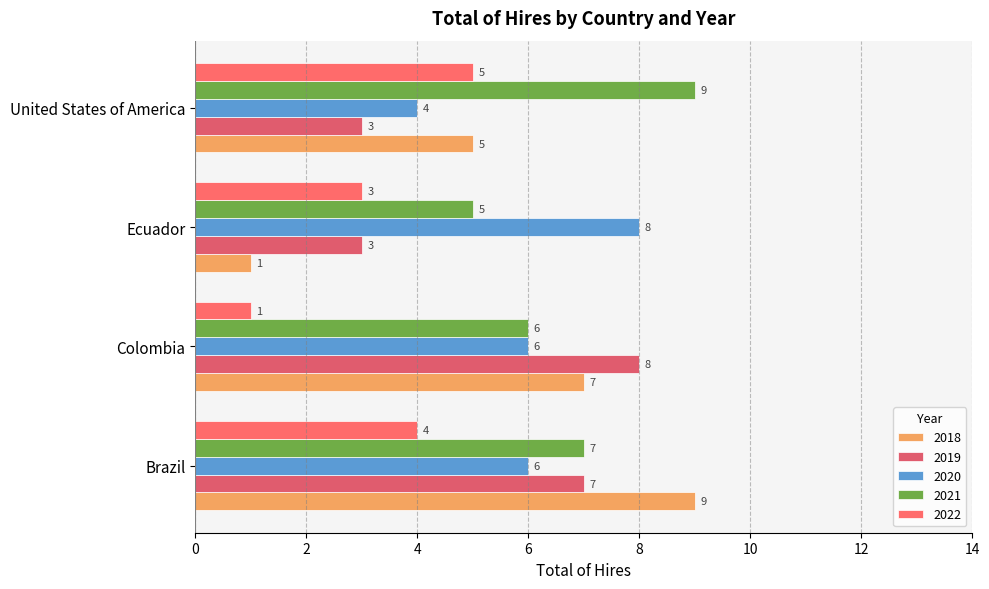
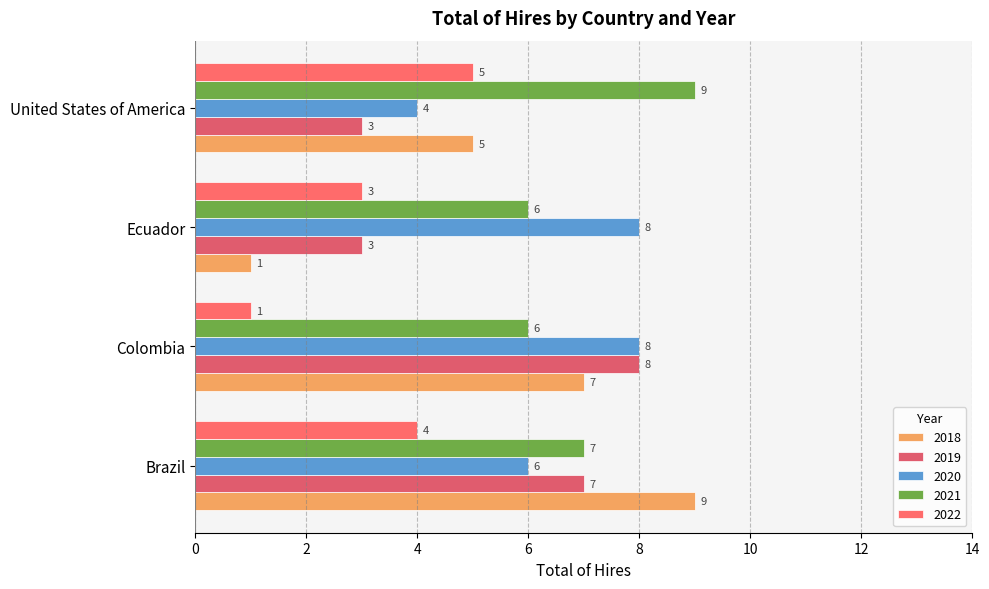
  {
    "2020": {
      "United States of America": 4,
      "Ecuador": 8,
-     "Colombia": 6,
+     "Colombia": 8,
      "Brazil": 6
    },
    "2021": {
      "United States of America": 9,
-     "Ecuador": 5,
+     "Ecuador": 6,
      "Colombia": 6,
      "Brazil": 7
    }
  }
